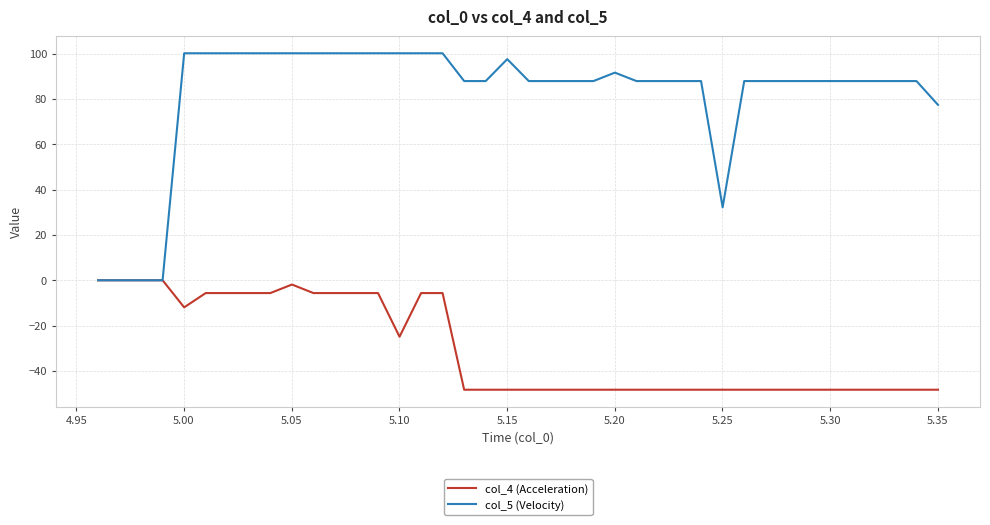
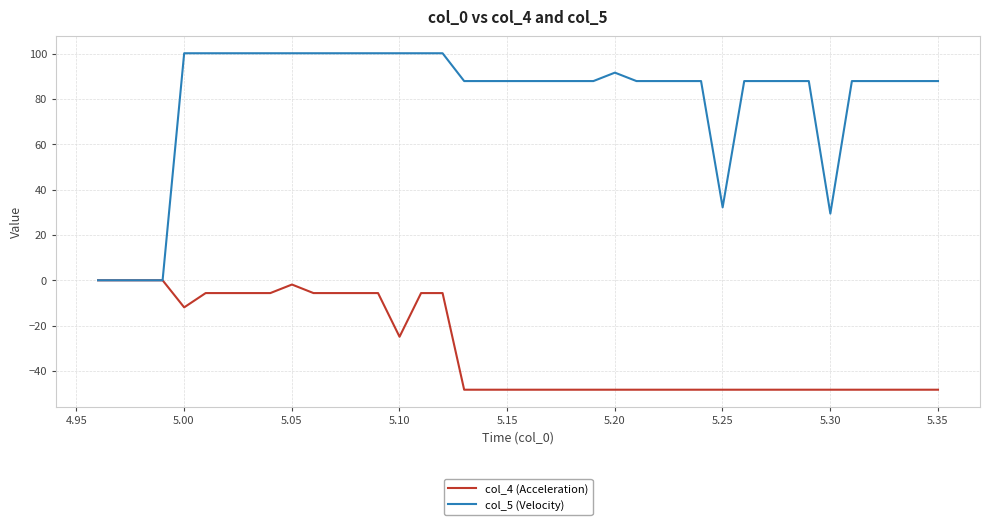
  {
    "col_4 (Acceleration)": {
      "5.00": -12,
      "5.05": -2,
      "5.10": -25,
      "5.15": -48,
      "5.20": -48,
      "5.25": -48,
      "5.30": -48,
      "5.35": -48
    },
    "col_5 (Velocity)": {
      "5.00": 100,
      "5.05": 100,
      "5.10": 100,
-     "5.15": 98,
+     "5.15": 88,
      "5.20": 92,
      "5.25": 32,
-     "5.30": 88,
-     "5.35": 77
+     "5.30": 29,
+     "5.35": 88
    }
  }
